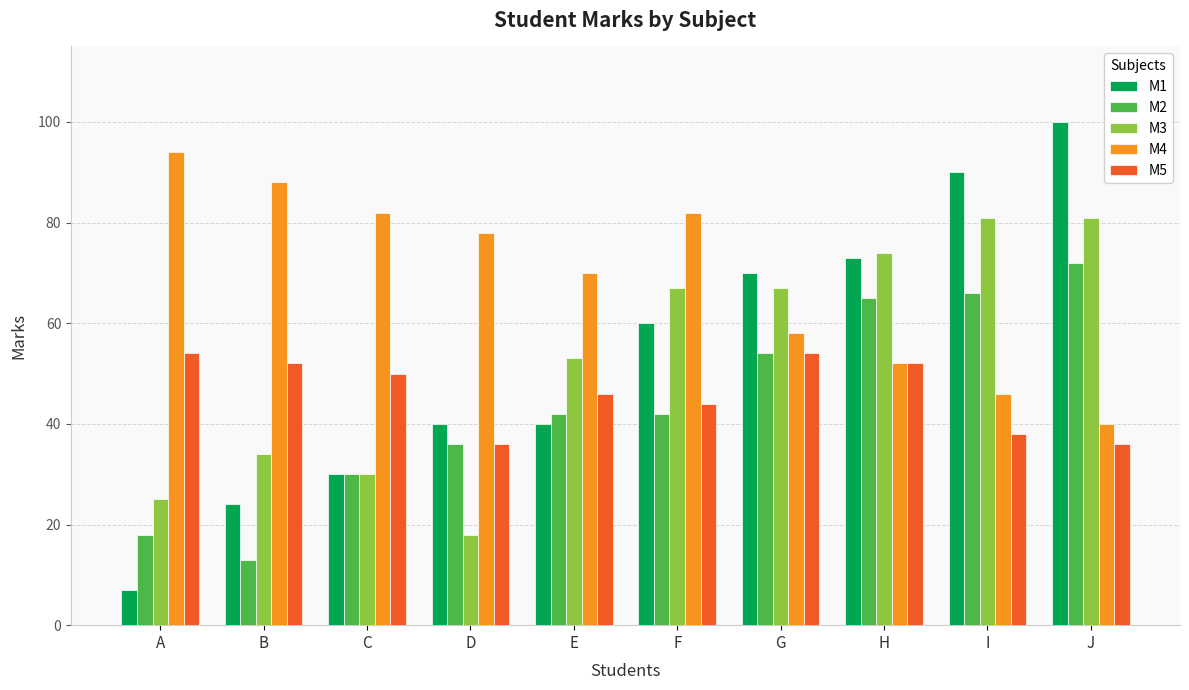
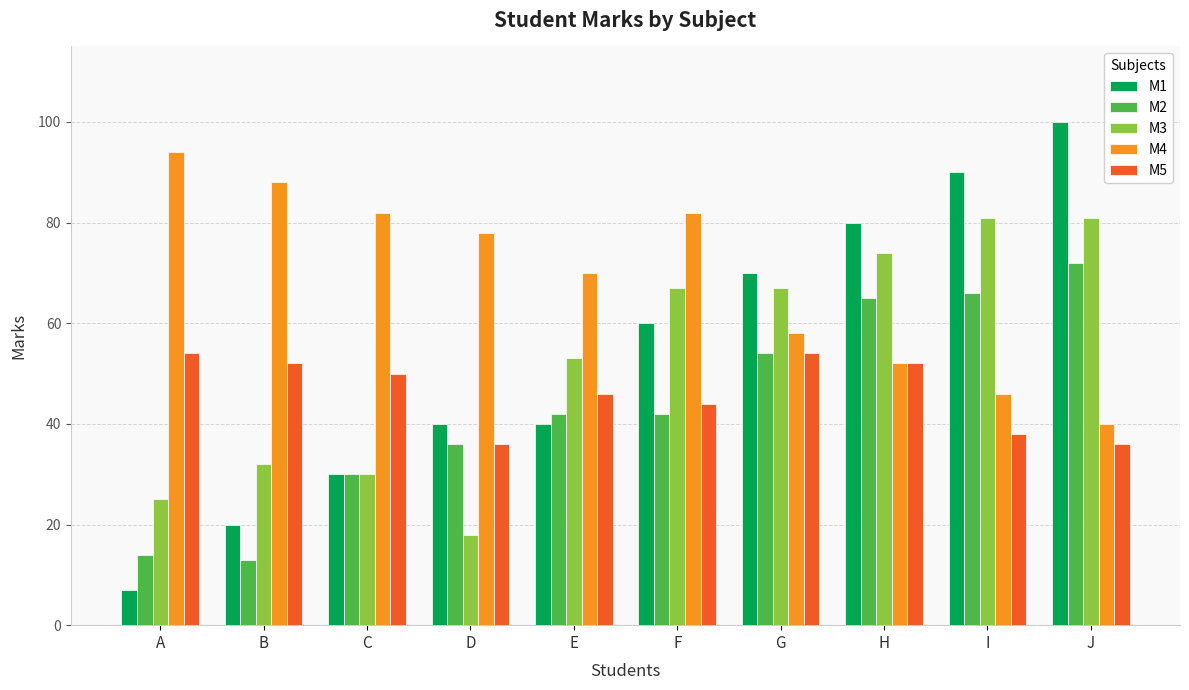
  {
    "M1": {
      "A": 7,
-     "B": 24,
+     "B": 20,
      "C": 30,
      "D": 40,
      "E": 40,
      "F": 60,
      "G": 70,
-     "H": 73,
+     "H": 80,
      "I": 90,
      "J": 100
    },
    "M2": {
-     "A": 18,
+     "A": 14,
      "B": 13,
      "C": 30,
      "D": 36,
      "E": 42,
      "F": 42,
      "G": 54,
      "H": 65,
      "I": 66,
      "J": 72
    },
    "M3": {
      "A": 25,
-     "B": 34,
+     "B": 32,
      "C": 30,
      "D": 18,
      "E": 53,
      "F": 67,
      "G": 67,
      "H": 74,
      "I": 81,
      "J": 81
    }
  }
